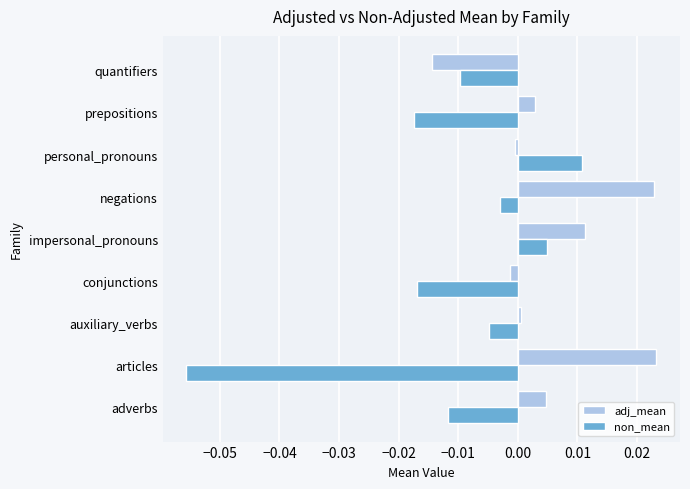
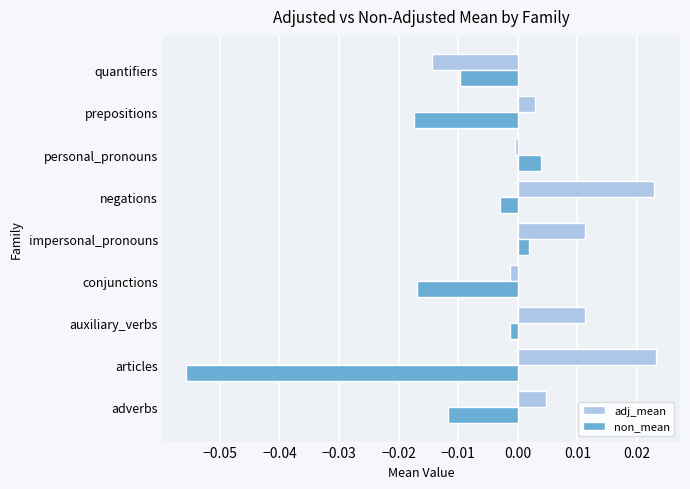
  {
    "adj_mean": {
      "quantifiers": -0.014,
      "prepositions": 0.003,
      "personal_pronouns": -0.001,
      "negations": 0.023,
      "impersonal_pronouns": 0.011,
      "conjunctions": -0.001,
-     "auxiliary_verbs": 0.001,
+     "auxiliary_verbs": 0.011,
      "articles": 0.023,
      "adverbs": 0.005
    },
    "non_mean": {
      "quantifiers": -0.010,
      "prepositions": -0.017,
-     "personal_pronouns": 0.011,
+     "personal_pronouns": 0.004,
      "negations": -0.003,
-     "impersonal_pronouns": 0.005,
+     "impersonal_pronouns": 0.002,
      "conjunctions": -0.017,
-     "auxiliary_verbs": -0.005,
+     "auxiliary_verbs": -0.001,
      "articles": -0.056,
      "adverbs": -0.012
    }
  }
